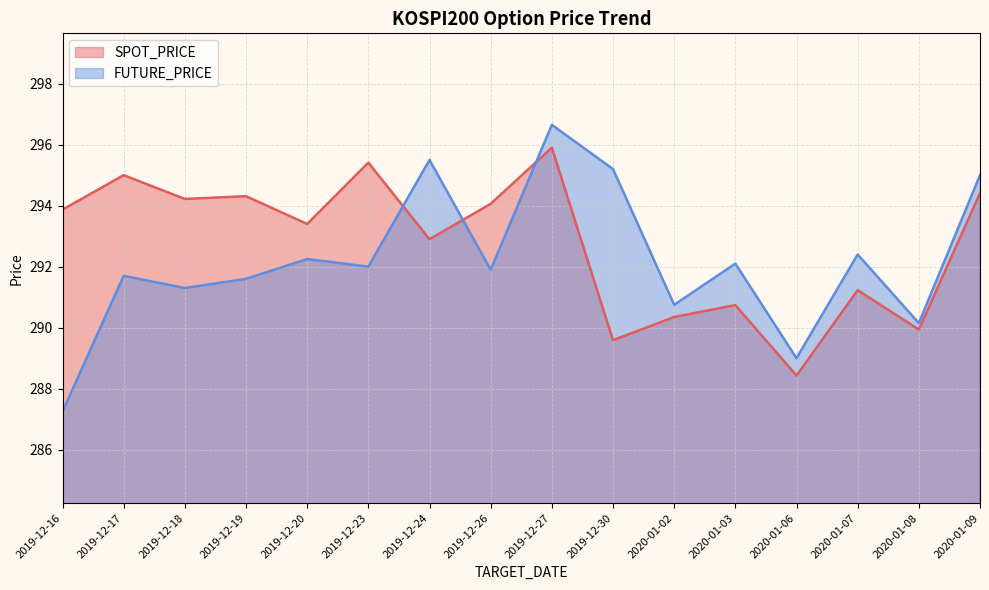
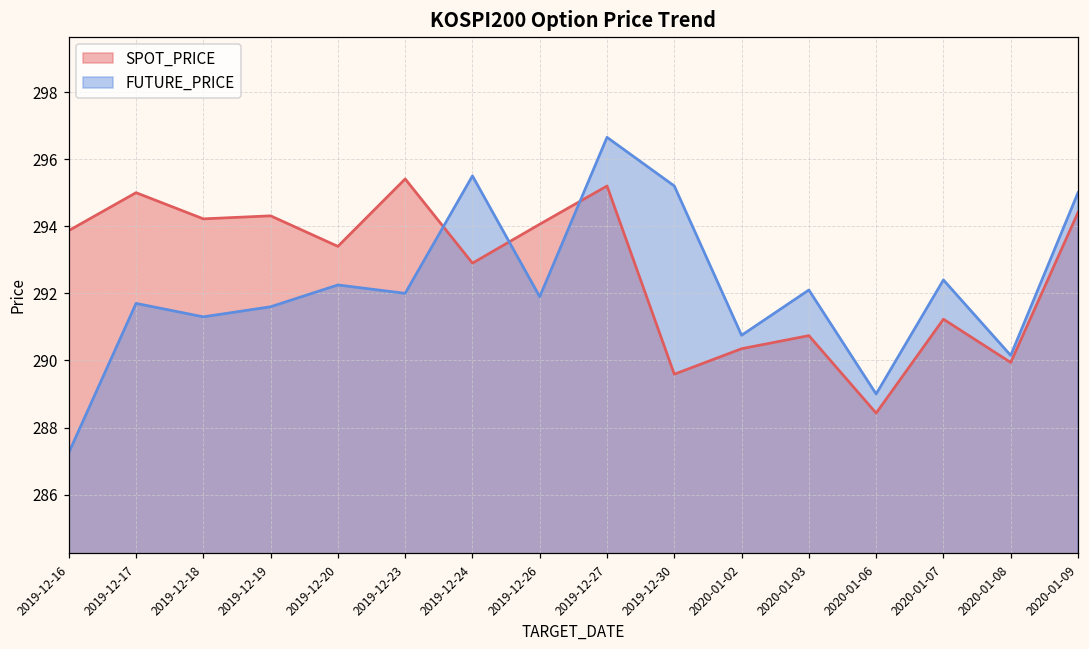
  {
    "SPOT_PRICE": {
      "2019-12-16": 293.9,
      "2019-12-17": 295.0,
      "2019-12-18": 294.2,
      "2019-12-19": 294.3,
      "2019-12-20": 293.4,
      "2019-12-23": 295.4,
      "2019-12-24": 292.9,
      "2019-12-26": 294.1,
-     "2019-12-27": 295.9,
+     "2019-12-27": 295.2,
      "2019-12-30": 289.6,
      "2020-01-02": 290.4,
      "2020-01-03": 290.7,
      "2020-01-06": 288.4,
      "2020-01-07": 291.2,
      "2020-01-08": 289.9,
      "2020-01-09": 294.4
    },
    "FUTURE_PRICE": {
      "2019-12-16": 287.3,
      "2019-12-17": 291.7,
      "2019-12-18": 291.3,
      "2019-12-19": 291.6,
      "2019-12-20": 292.3,
      "2019-12-23": 292.0,
      "2019-12-24": 295.5,
      "2019-12-26": 291.9,
      "2019-12-27": 296.7,
      "2019-12-30": 295.2,
      "2020-01-02": 290.8,
      "2020-01-03": 292.1,
      "2020-01-06": 289.0,
      "2020-01-07": 292.4,
      "2020-01-08": 290.2,
      "2020-01-09": 295.0
    }
  }
